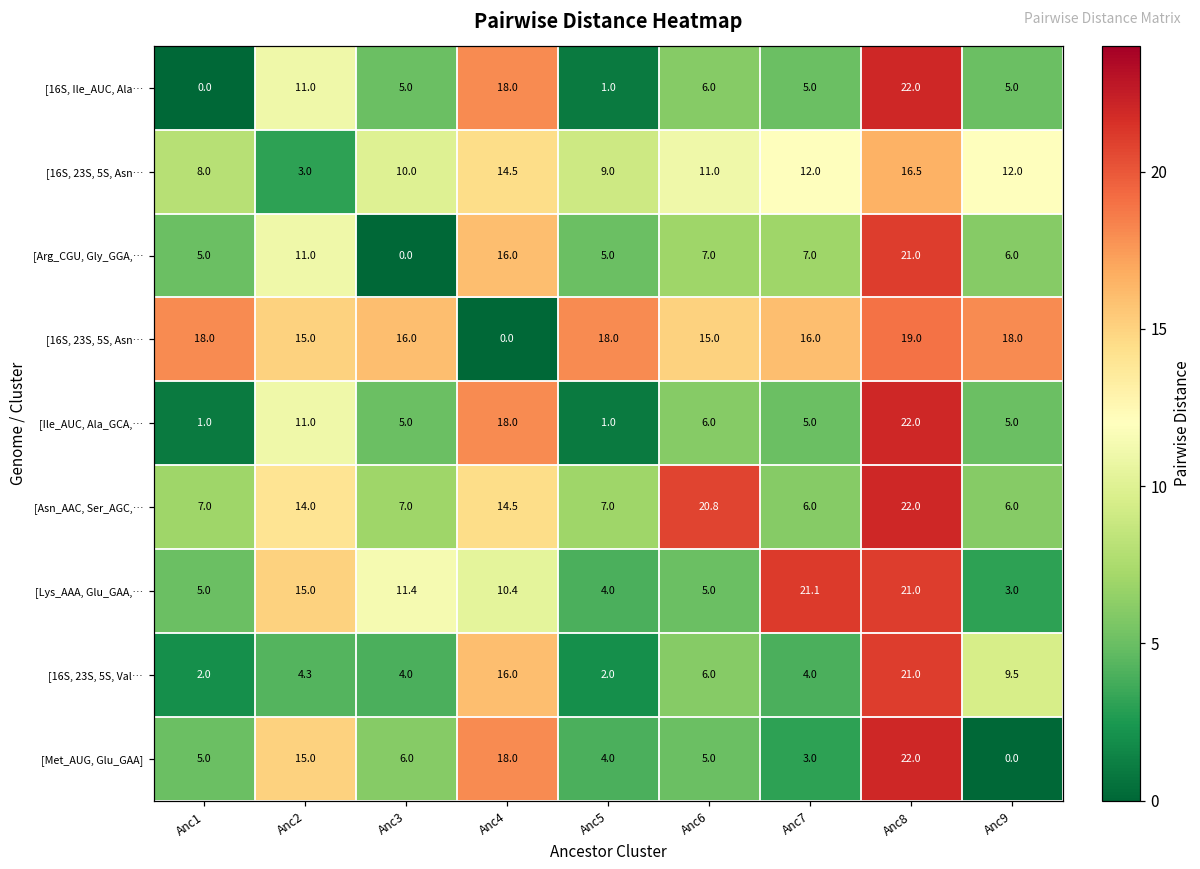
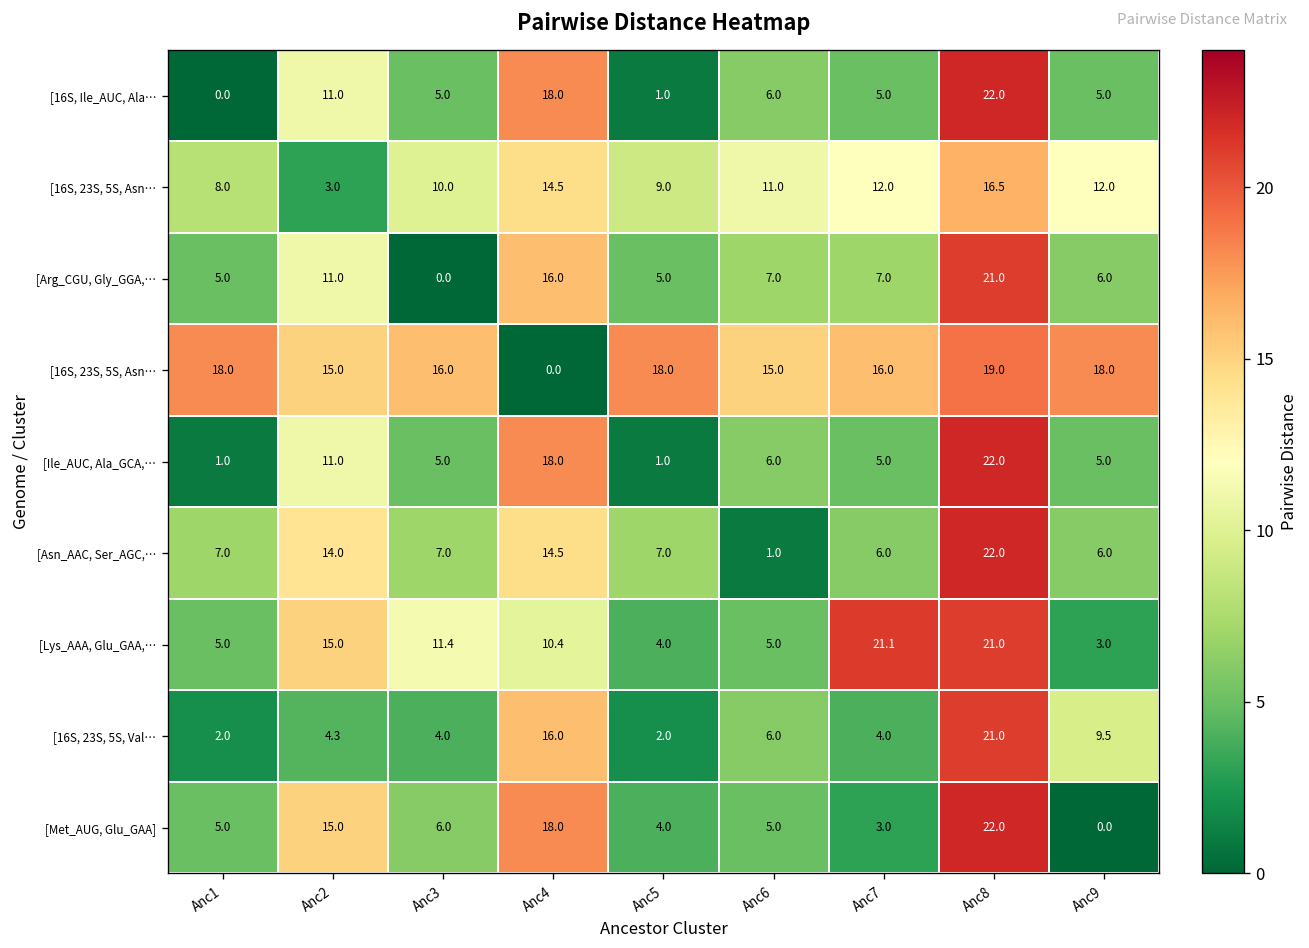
  {
    "[16S, Ile_AUC, Ala…": {
      "Anc1": 0.0,
      "Anc2": 11.0,
      "Anc3": 5.0,
      "Anc4": 18.0,
      "Anc5": 1.0,
      "Anc6": 6.0,
      "Anc7": 5.0,
      "Anc8": 22.0,
      "Anc9": 5.0
    },
    "[Arg_CGU, Gly_GGA,…": {
      "Anc1": 5.0,
      "Anc2": 11.0,
      "Anc3": 0.0,
      "Anc4": 16.0,
      "Anc5": 5.0,
      "Anc6": 7.0,
      "Anc7": 7.0,
      "Anc8": 21.0,
      "Anc9": 6.0
    },
    "[Ile_AUC, Ala_GCA,…": {
      "Anc1": 1.0,
      "Anc2": 11.0,
      "Anc3": 5.0,
      "Anc4": 18.0,
      "Anc5": 1.0,
      "Anc6": 6.0,
      "Anc7": 5.0,
      "Anc8": 22.0,
      "Anc9": 5.0
    },
    "[Asn_AAC, Ser_AGC,…": {
      "Anc1": 7.0,
      "Anc2": 14.0,
      "Anc3": 7.0,
      "Anc4": 14.5,
      "Anc5": 7.0,
-     "Anc6": 20.8,
+     "Anc6": 1.0,
      "Anc7": 6.0,
      "Anc8": 22.0,
      "Anc9": 6.0
    },
    "[Lys_AAA, Glu_GAA,…": {
      "Anc1": 5.0,
      "Anc2": 15.0,
      "Anc3": 11.4,
      "Anc4": 10.4,
      "Anc5": 4.0,
      "Anc6": 5.0,
      "Anc7": 21.1,
      "Anc8": 21.0,
      "Anc9": 3.0
    },
    "[16S, 23S, 5S, Val…": {
      "Anc1": 2.0,
      "Anc2": 4.3,
      "Anc3": 4.0,
      "Anc4": 16.0,
      "Anc5": 2.0,
      "Anc6": 6.0,
      "Anc7": 4.0,
      "Anc8": 21.0,
      "Anc9": 9.5
    },
    "[Met_AUG, Glu_GAA]": {
      "Anc1": 5.0,
      "Anc2": 15.0,
      "Anc3": 6.0,
      "Anc4": 18.0,
      "Anc5": 4.0,
      "Anc6": 5.0,
      "Anc7": 3.0,
      "Anc8": 22.0,
      "Anc9": 0.0
    }
  }
